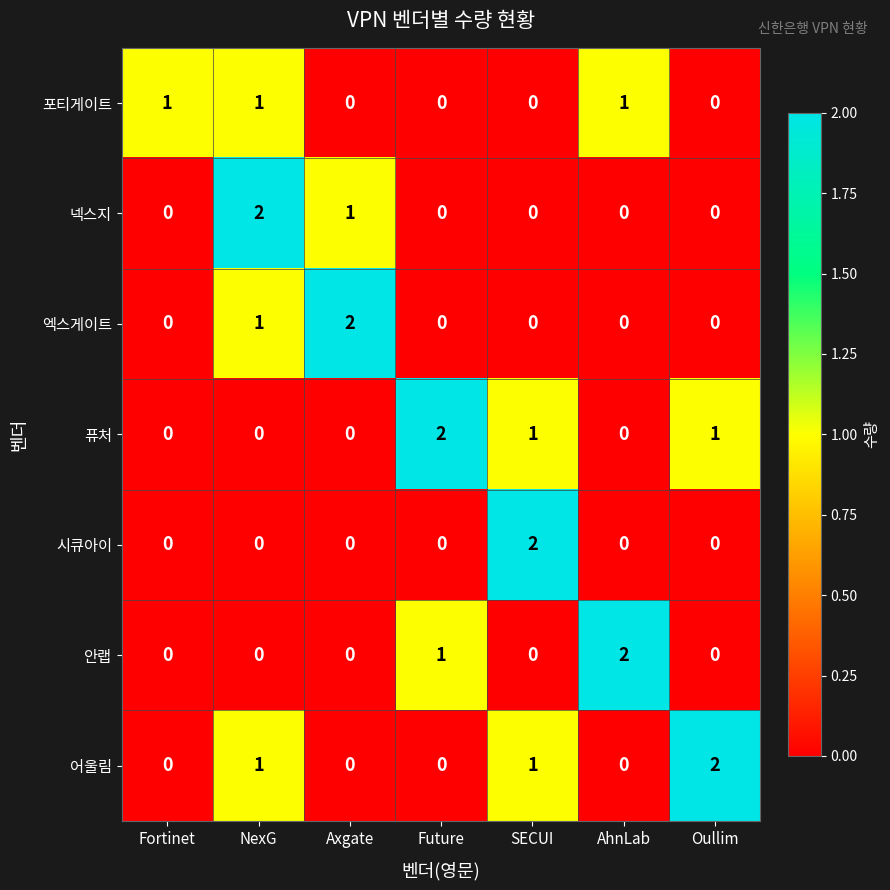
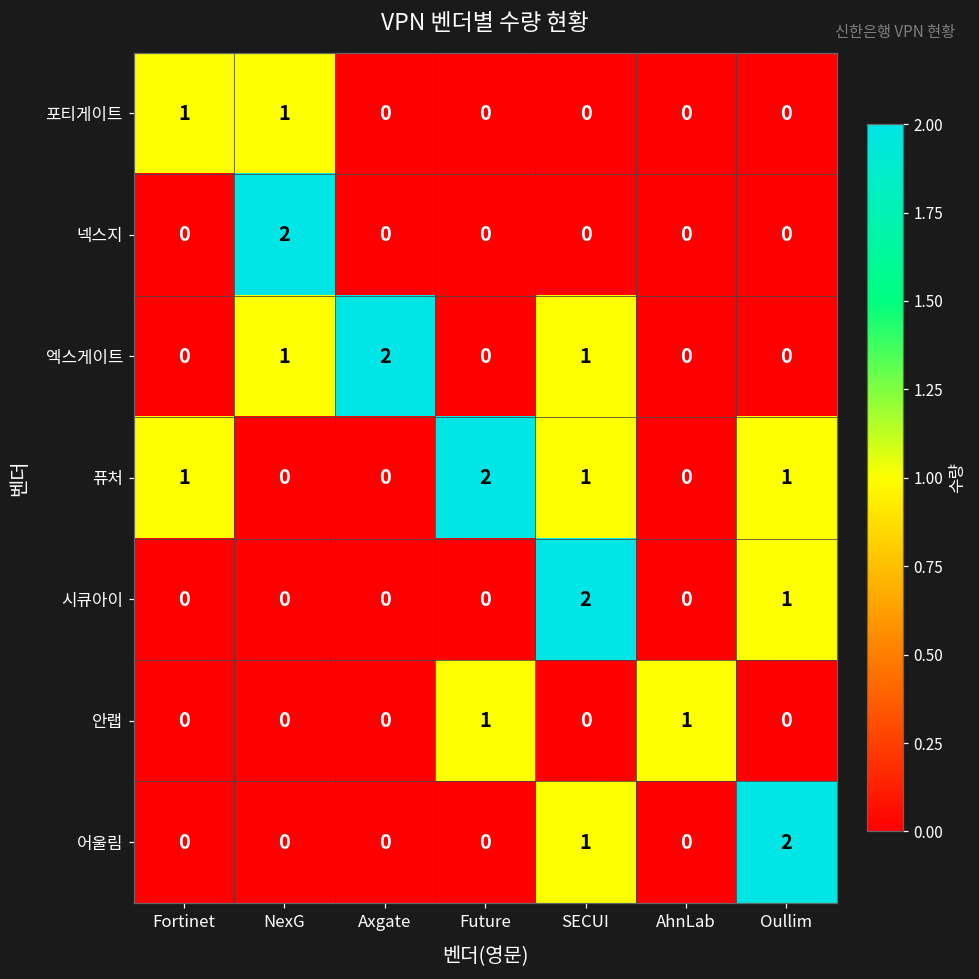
  {
    "포티게이트": {
      "Fortinet": 1,
      "NexG": 1,
      "Axgate": 0,
      "Future": 0,
      "SECUI": 0,
-     "AhnLab": 1,
+     "AhnLab": 0,
      "Oullim": 0
    },
    "넥스지": {
      "Fortinet": 0,
      "NexG": 2,
-     "Axgate": 1,
+     "Axgate": 0,
      "Future": 0,
      "SECUI": 0,
      "AhnLab": 0,
      "Oullim": 0
    },
    "엑스게이트": {
      "Fortinet": 0,
      "NexG": 1,
      "Axgate": 2,
      "Future": 0,
-     "SECUI": 0,
+     "SECUI": 1,
      "AhnLab": 0,
      "Oullim": 0
    },
    "퓨처": {
-     "Fortinet": 0,
+     "Fortinet": 1,
      "NexG": 0,
      "Axgate": 0,
      "Future": 2,
      "SECUI": 1,
      "AhnLab": 0,
      "Oullim": 1
    },
    "시큐아이": {
      "Fortinet": 0,
      "NexG": 0,
      "Axgate": 0,
      "Future": 0,
      "SECUI": 2,
      "AhnLab": 0,
-     "Oullim": 0
+     "Oullim": 1
    },
    "안랩": {
      "Fortinet": 0,
      "NexG": 0,
      "Axgate": 0,
      "Future": 1,
      "SECUI": 0,
-     "AhnLab": 2,
+     "AhnLab": 1,
      "Oullim": 0
    },
    "어울림": {
      "Fortinet": 0,
-     "NexG": 1,
+     "NexG": 0,
      "Axgate": 0,
      "Future": 0,
      "SECUI": 1,
      "AhnLab": 0,
      "Oullim": 2
    }
  }
